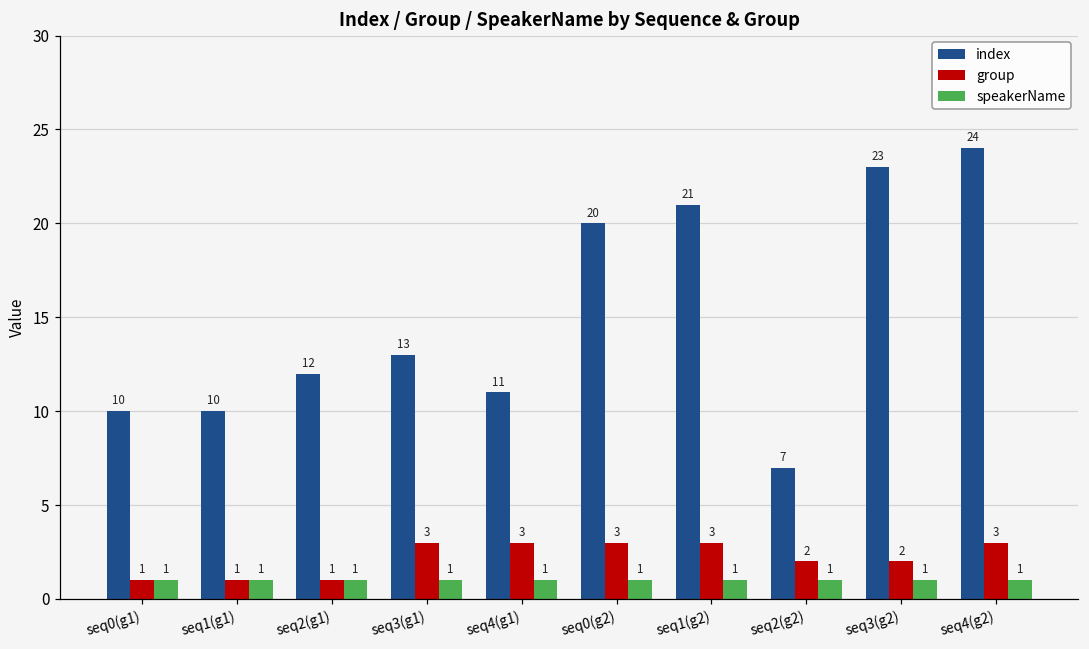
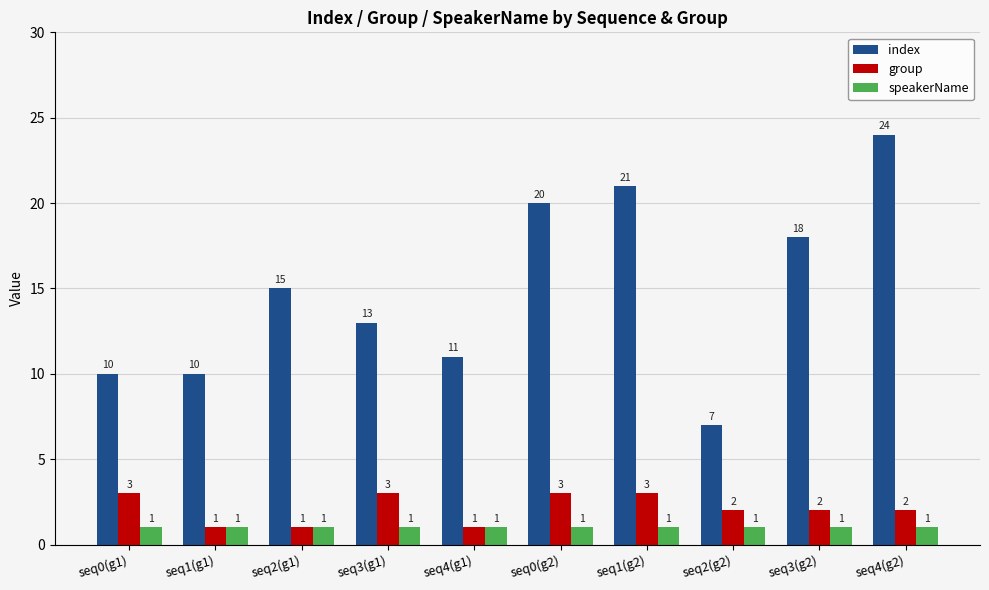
  {
    "index": {
      "seq0(g1)": 10,
      "seq1(g1)": 10,
-     "seq2(g1)": 12,
+     "seq2(g1)": 15,
      "seq3(g1)": 13,
      "seq4(g1)": 11,
      "seq0(g2)": 20,
      "seq1(g2)": 21,
      "seq2(g2)": 7,
-     "seq3(g2)": 23,
+     "seq3(g2)": 18,
      "seq4(g2)": 24
    },
    "group": {
-     "seq0(g1)": 1,
+     "seq0(g1)": 3,
      "seq1(g1)": 1,
      "seq2(g1)": 1,
      "seq3(g1)": 3,
-     "seq4(g1)": 3,
+     "seq4(g1)": 1,
      "seq0(g2)": 3,
      "seq1(g2)": 3,
      "seq2(g2)": 2,
      "seq3(g2)": 2,
-     "seq4(g2)": 3
+     "seq4(g2)": 2
    },
    "speakerName": {
      "seq0(g1)": 1,
      "seq1(g1)": 1,
      "seq2(g1)": 1,
      "seq3(g1)": 1,
      "seq4(g1)": 1,
      "seq0(g2)": 1,
      "seq1(g2)": 1,
      "seq2(g2)": 1,
      "seq3(g2)": 1,
      "seq4(g2)": 1
    }
  }
